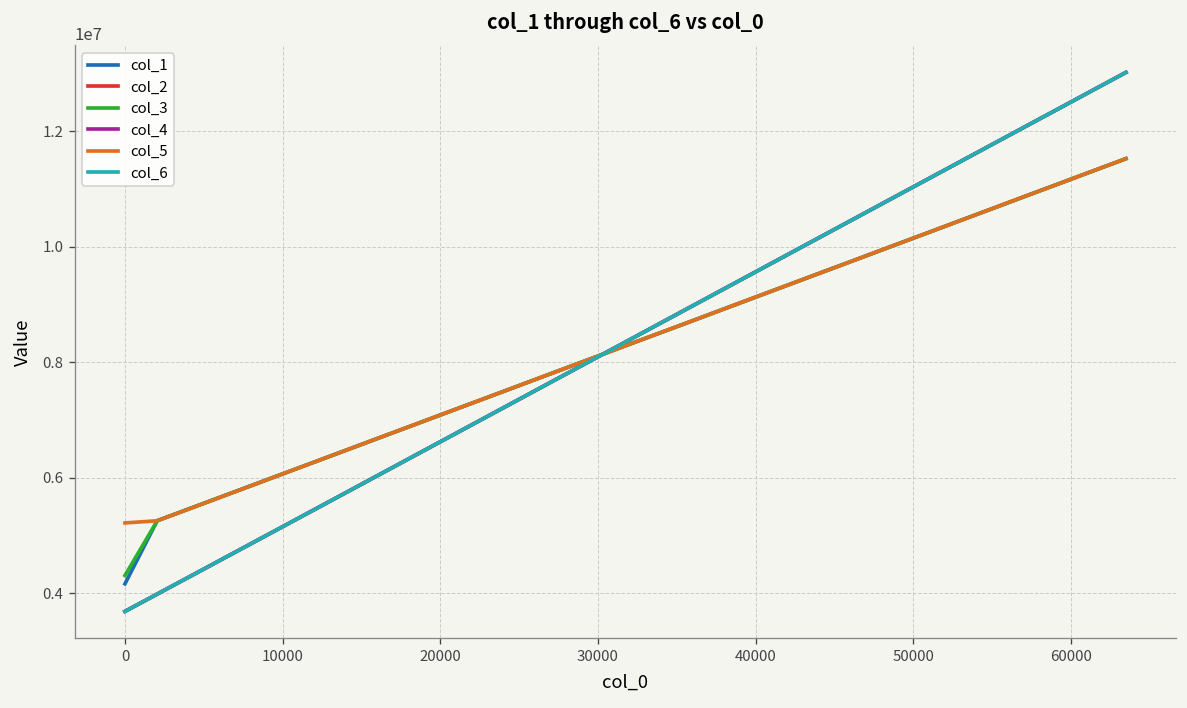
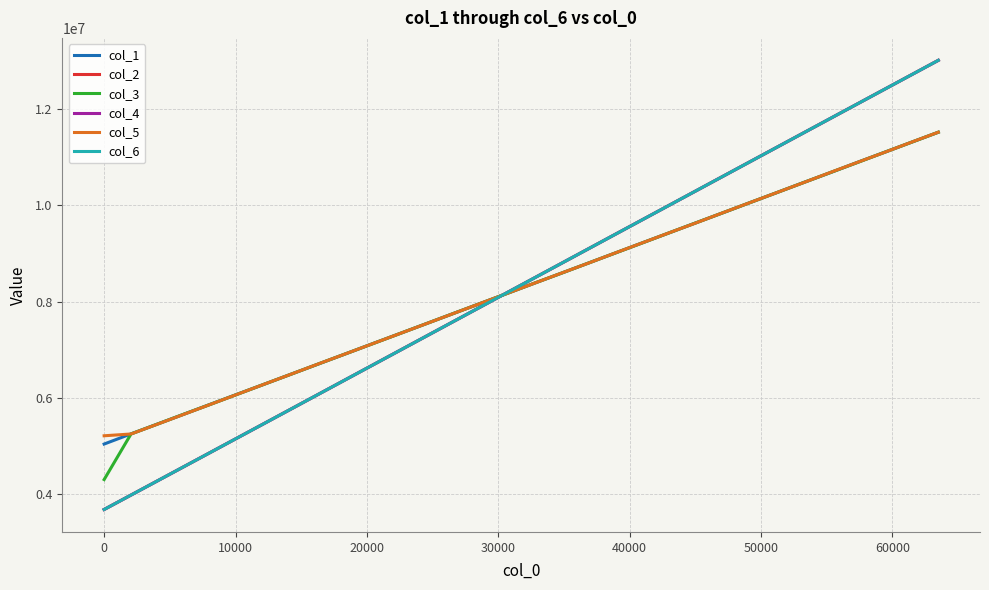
  {
    "col_1": {
-     "0": 4200000
+     "0": 5000000
    },
    "col_6": {
      "0": 3700000
    },
    "col_3": {
      "0": 4300000
    },
    "col_5": {
      "0": 5200000
    }
  }
